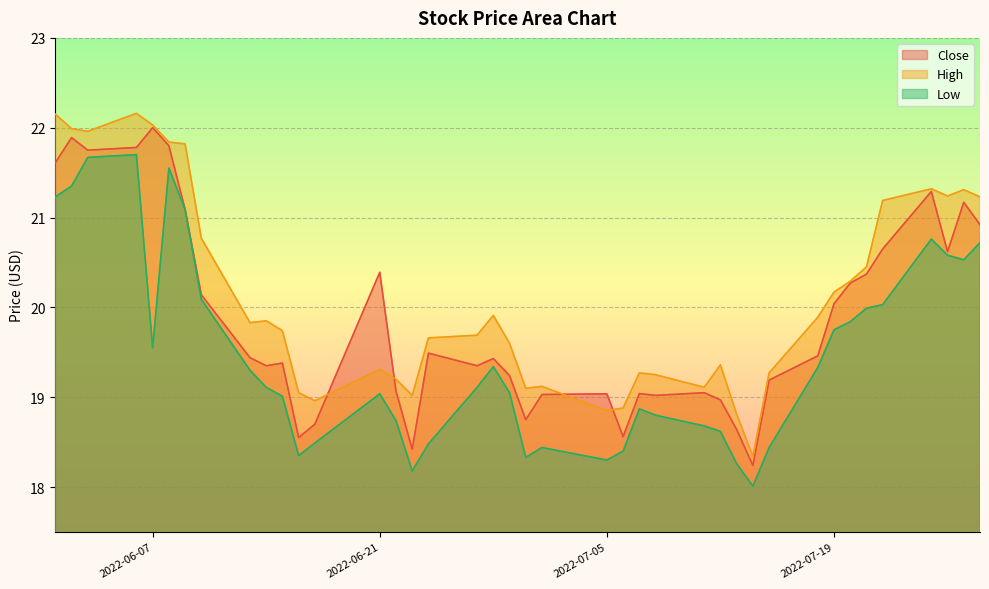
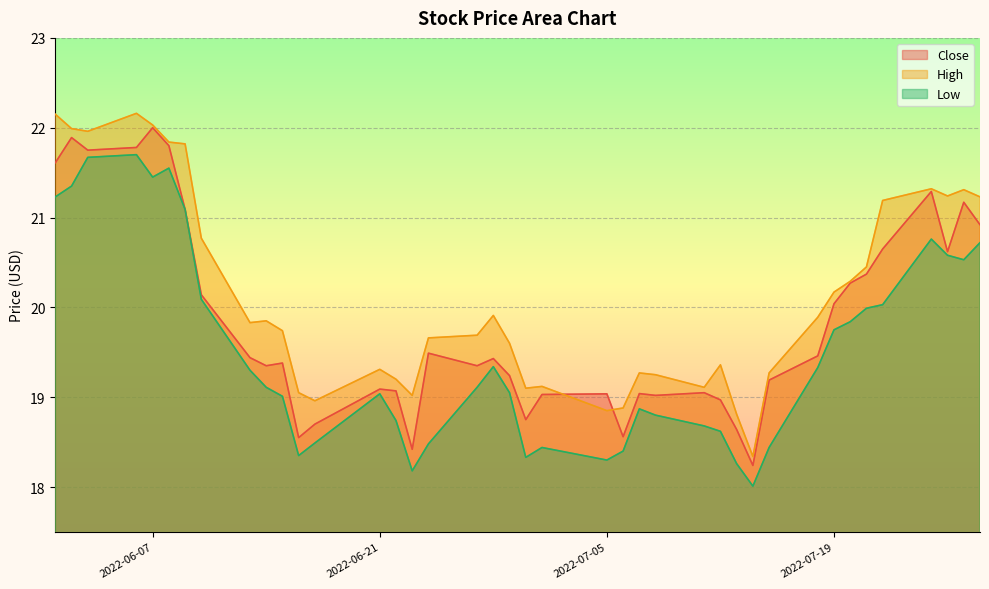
  {
    "Close": {
      "2022-06-07": 22.0,
-     "2022-06-21": 20.4,
+     "2022-06-21": 19.1,
      "2022-07-05": 19.0,
      "2022-07-19": 20.0
    },
    "High": {
      "2022-06-07": 22.0,
      "2022-06-21": 19.3,
      "2022-07-05": 18.9,
      "2022-07-19": 20.2
    },
    "Low": {
-     "2022-06-07": 19.5,
+     "2022-06-07": 21.5,
      "2022-06-21": 19.0,
      "2022-07-05": 18.3,
      "2022-07-19": 19.8
    }
  }
